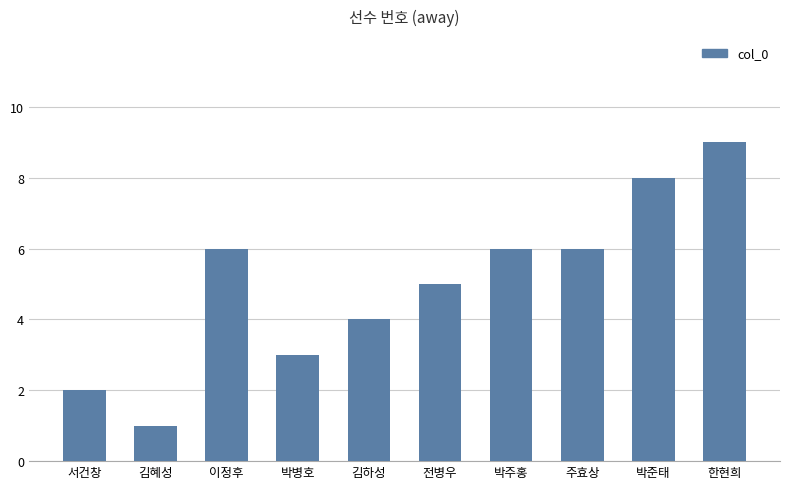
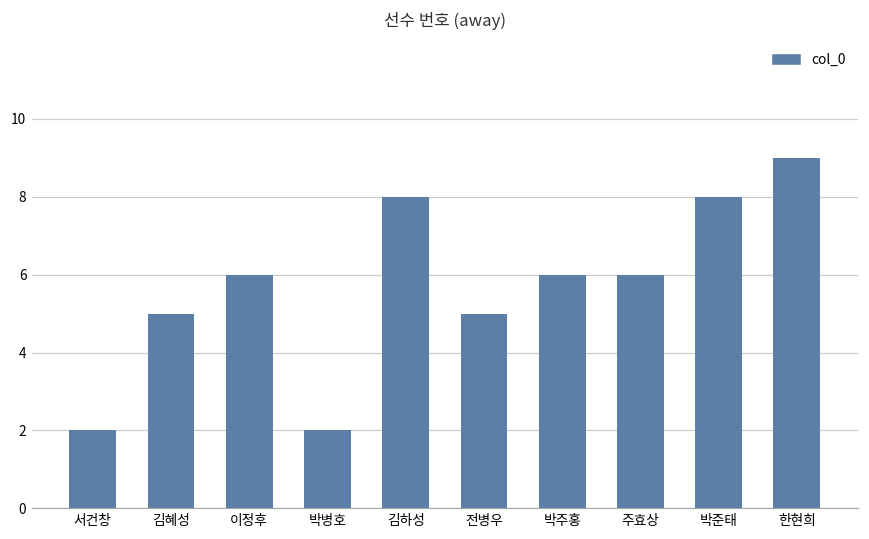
  {
    "서건창": 2,
-   "김혜성": 1,
+   "김혜성": 5,
    "이정후": 6,
-   "박병호": 3,
-   "김하성": 4,
+   "박병호": 2,
+   "김하성": 8,
    "전병우": 5,
    "박주홍": 6,
    "주효상": 6,
    "박준태": 8,
    "한현희": 9
  }
